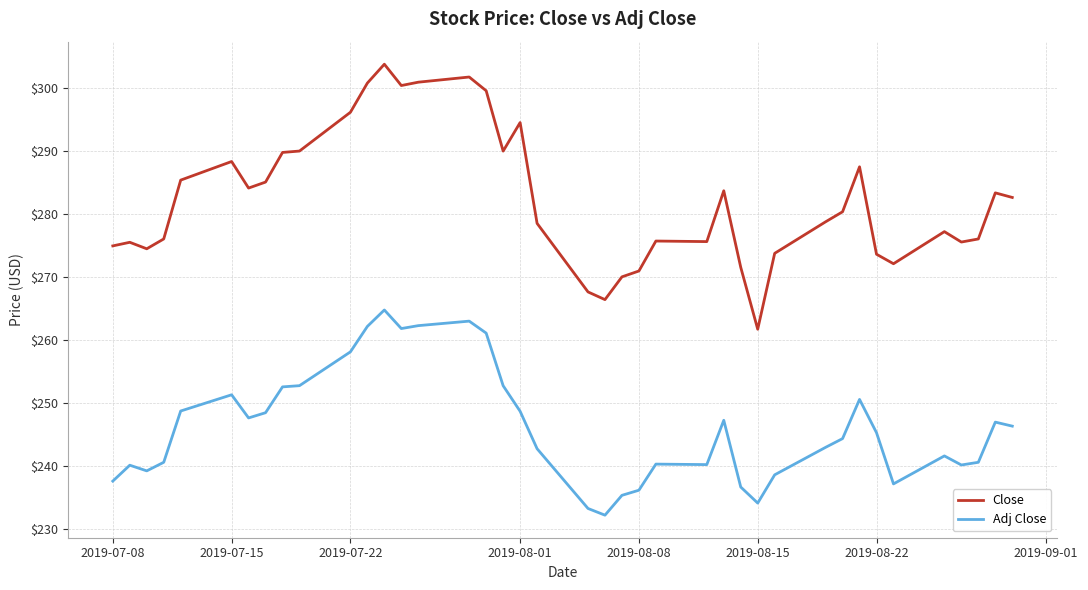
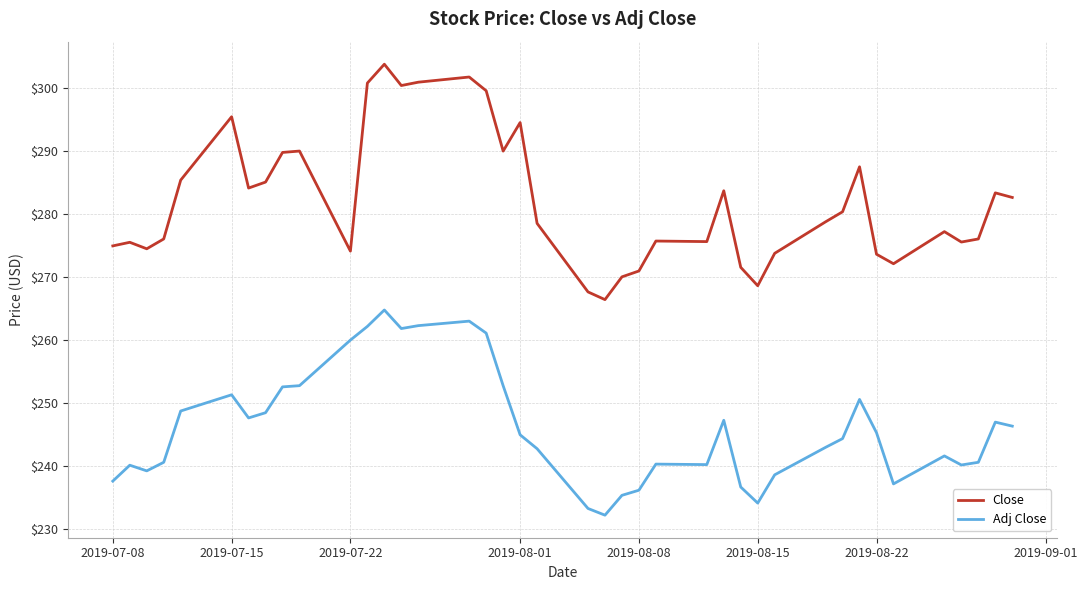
  {
    "Close": {
      "2019-07-08": "$275",
-     "2019-07-15": "$288",
-     "2019-07-22": "$296",
+     "2019-07-15": "$295",
+     "2019-07-22": "$274",
      "2019-08-01": "$295",
      "2019-08-08": "$271",
-     "2019-08-15": "$262",
+     "2019-08-15": "$269",
      "2019-08-22": "$274"
    },
    "Adj Close": {
      "2019-07-08": "$238",
      "2019-07-15": "$251",
-     "2019-07-22": "$258",
-     "2019-08-01": "$249",
+     "2019-07-22": "$260",
+     "2019-08-01": "$245",
      "2019-08-08": "$236",
      "2019-08-15": "$234",
      "2019-08-22": "$245"
    }
  }
